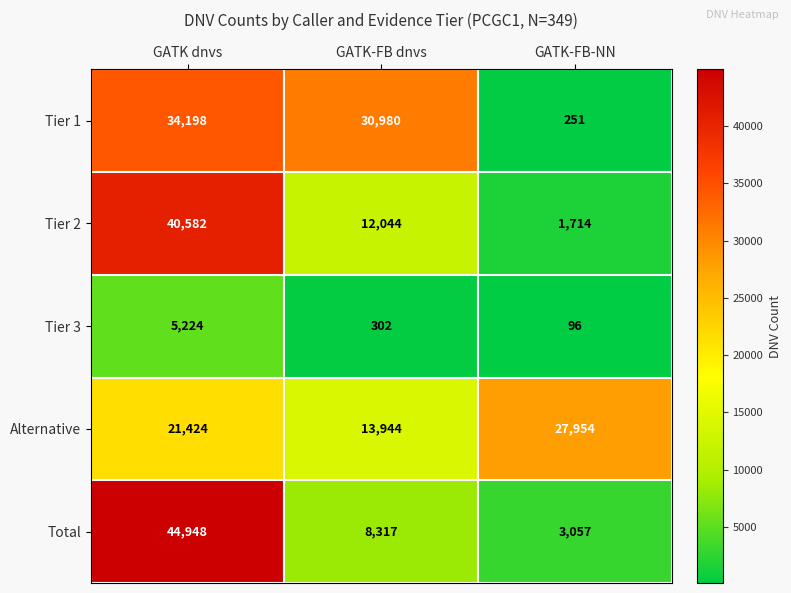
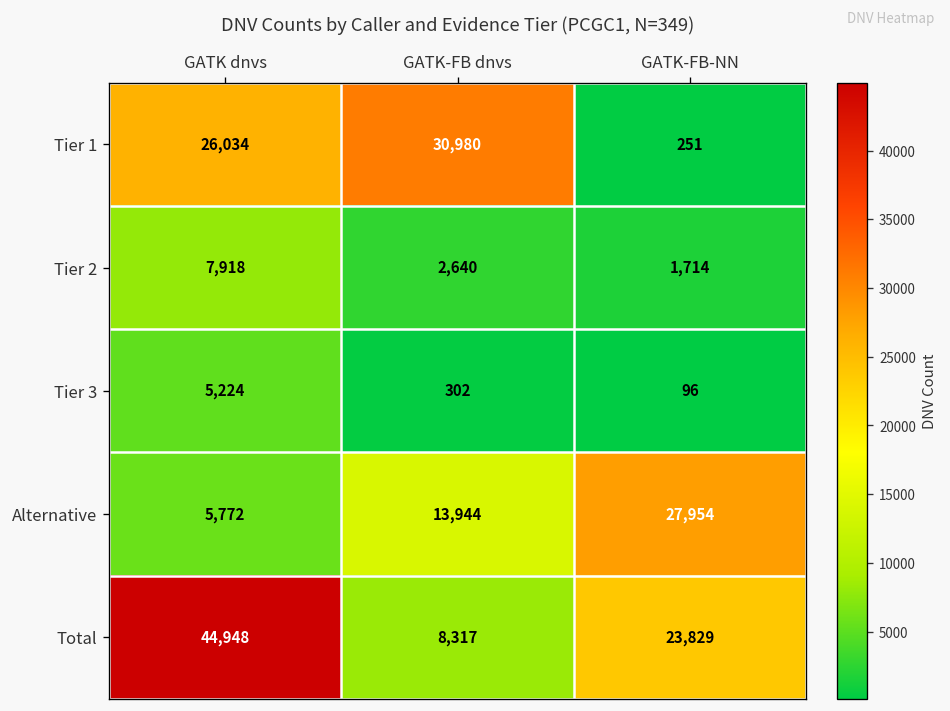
  {
    "Tier 1": {
-     "GATK dnvs": "34,198",
+     "GATK dnvs": "26,034",
      "GATK-FB dnvs": "30,980",
      "GATK-FB-NN": "251"
    },
    "Tier 2": {
-     "GATK dnvs": "40,582",
-     "GATK-FB dnvs": "12,044",
+     "GATK dnvs": "7,918",
+     "GATK-FB dnvs": "2,640",
      "GATK-FB-NN": "1,714"
    },
    "Tier 3": {
      "GATK dnvs": "5,224",
      "GATK-FB dnvs": "302",
      "GATK-FB-NN": "96"
    },
    "Alternative": {
-     "GATK dnvs": "21,424",
+     "GATK dnvs": "5,772",
      "GATK-FB dnvs": "13,944",
      "GATK-FB-NN": "27,954"
    },
    "Total": {
      "GATK dnvs": "44,948",
      "GATK-FB dnvs": "8,317",
-     "GATK-FB-NN": "3,057"
+     "GATK-FB-NN": "23,829"
    }
  }
